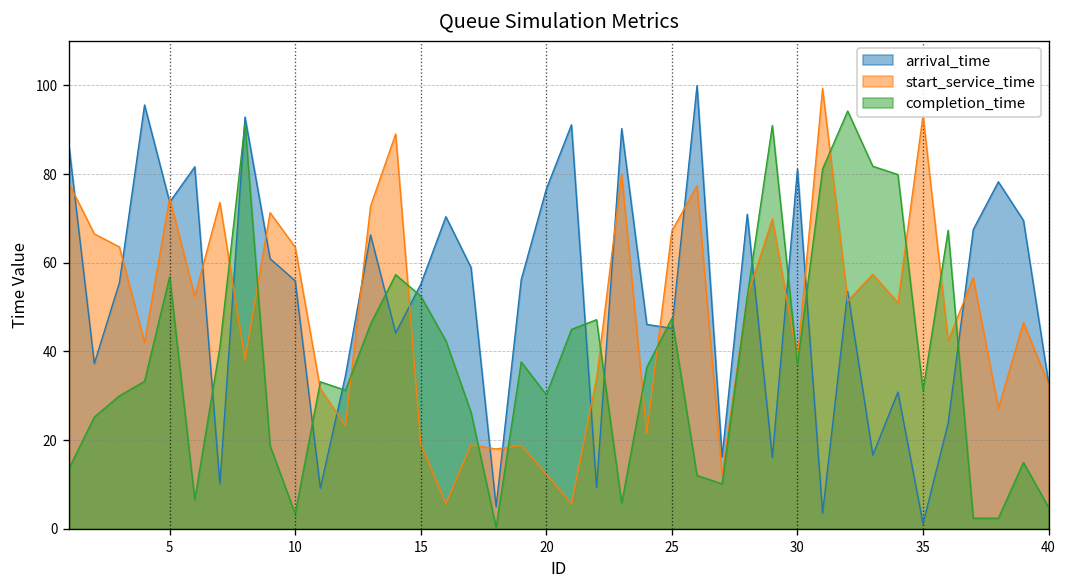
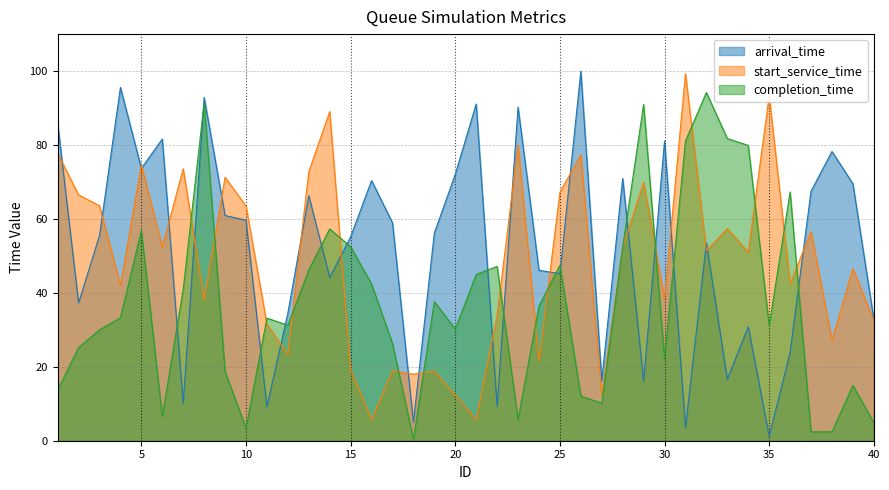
  {
    "arrival_time": {
      "5": 74,
-     "10": 56,
+     "10": 60,
      "15": 55,
-     "20": 77,
+     "20": 72,
      "25": 45,
      "30": 81,
      "35": 1
    },
    "start_service_time": {
      "5": 75,
      "10": 63,
      "15": 19,
      "20": 12,
      "25": 67,
      "30": 38
    },
    "completion_time": {
      "5": 57,
      "10": 3,
      "15": 52,
      "20": 30,
      "25": 47,
-     "30": 37,
+     "30": 22,
      "35": 31,
      "40": 5
    }
  }
